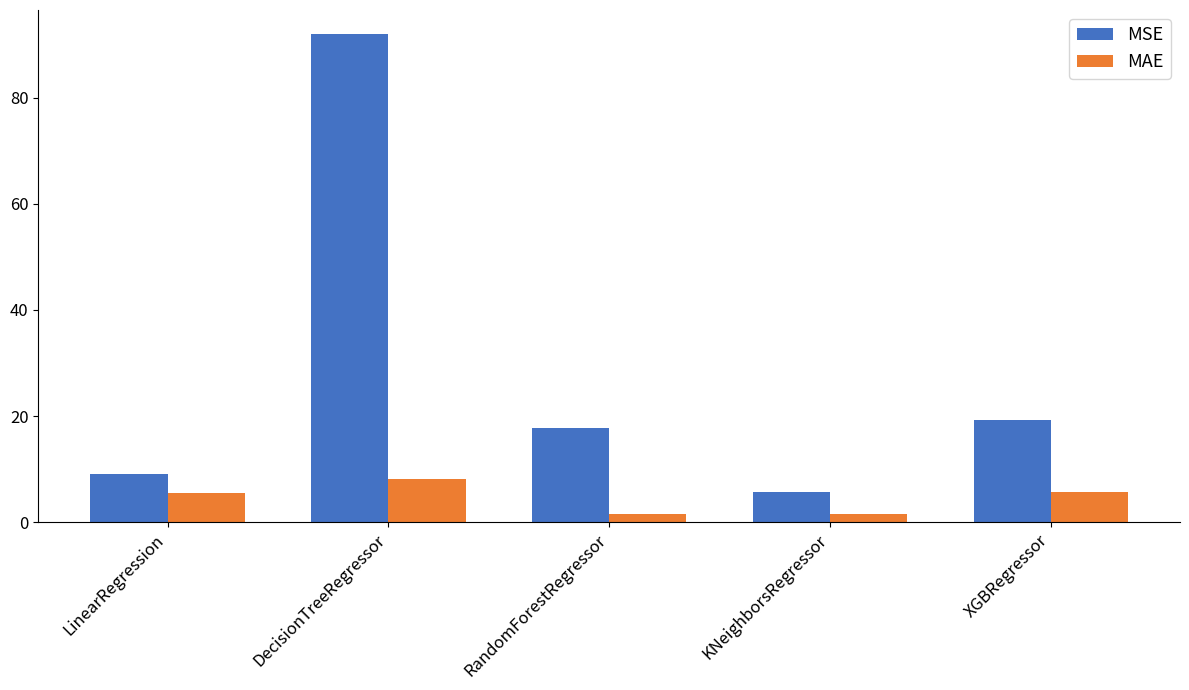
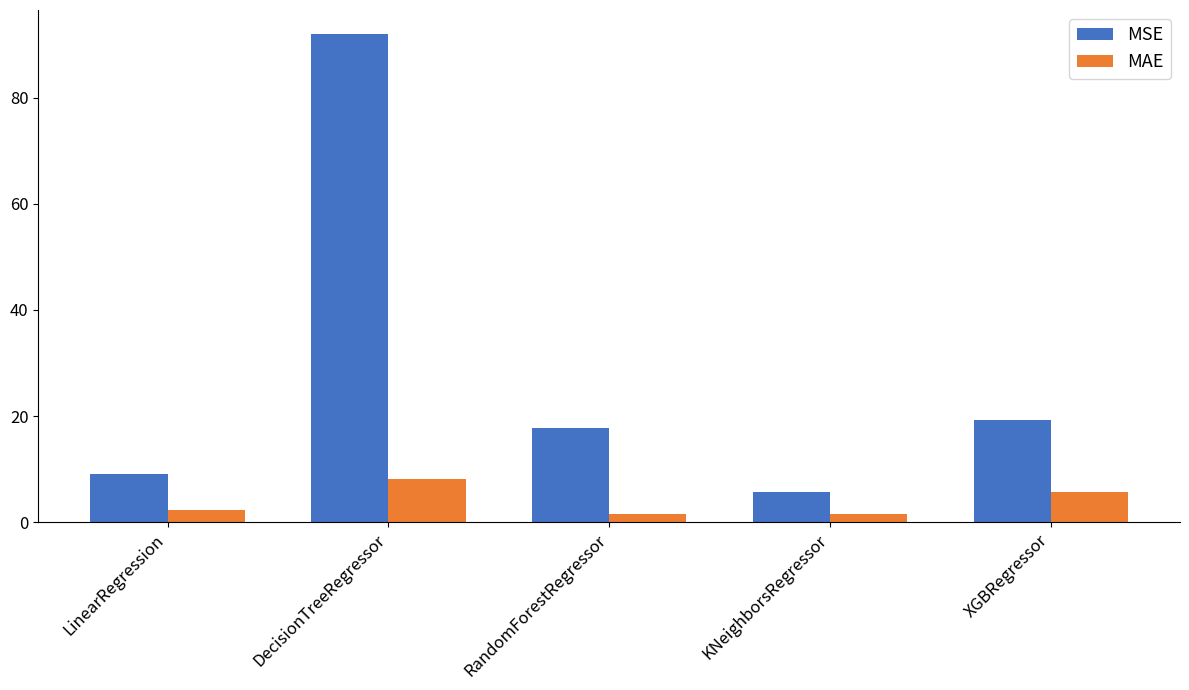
  {
    "MSE": {
      "LinearRegression": 9,
      "DecisionTreeRegressor": 92,
      "RandomForestRegressor": 18,
      "KNeighborsRegressor": 6,
      "XGBRegressor": 19
    },
    "MAE": {
-     "LinearRegression": 5,
+     "LinearRegression": 2,
      "DecisionTreeRegressor": 8,
      "RandomForestRegressor": 1,
      "KNeighborsRegressor": 2,
      "XGBRegressor": 6
    }
  }
